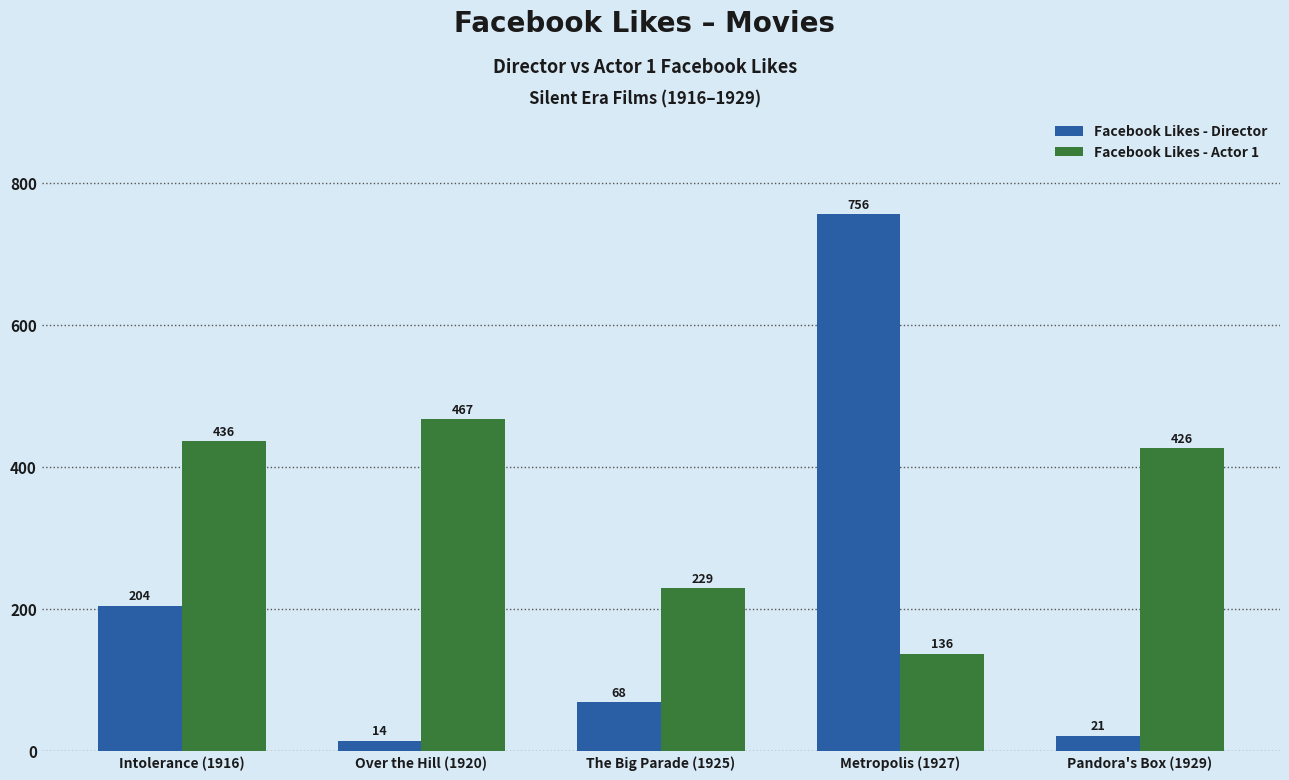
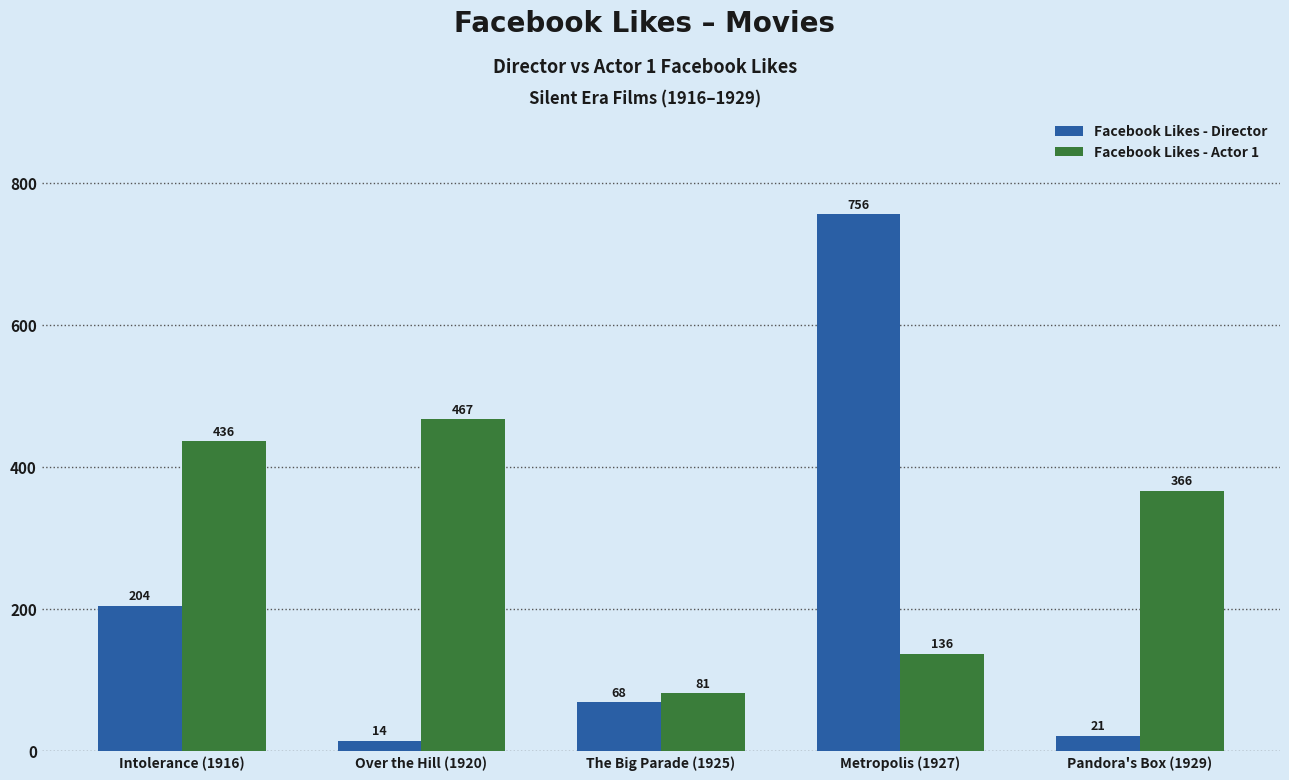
  {
    "Facebook Likes - Director": {
      "Intolerance (1916)": 204,
      "Over the Hill (1920)": 14,
      "The Big Parade (1925)": 68,
      "Metropolis (1927)": 756,
      "Pandora's Box (1929)": 21
    },
    "Facebook Likes - Actor 1": {
      "Intolerance (1916)": 436,
      "Over the Hill (1920)": 467,
-     "The Big Parade (1925)": 229,
+     "The Big Parade (1925)": 81,
      "Metropolis (1927)": 136,
-     "Pandora's Box (1929)": 426
+     "Pandora's Box (1929)": 366
    }
  }
